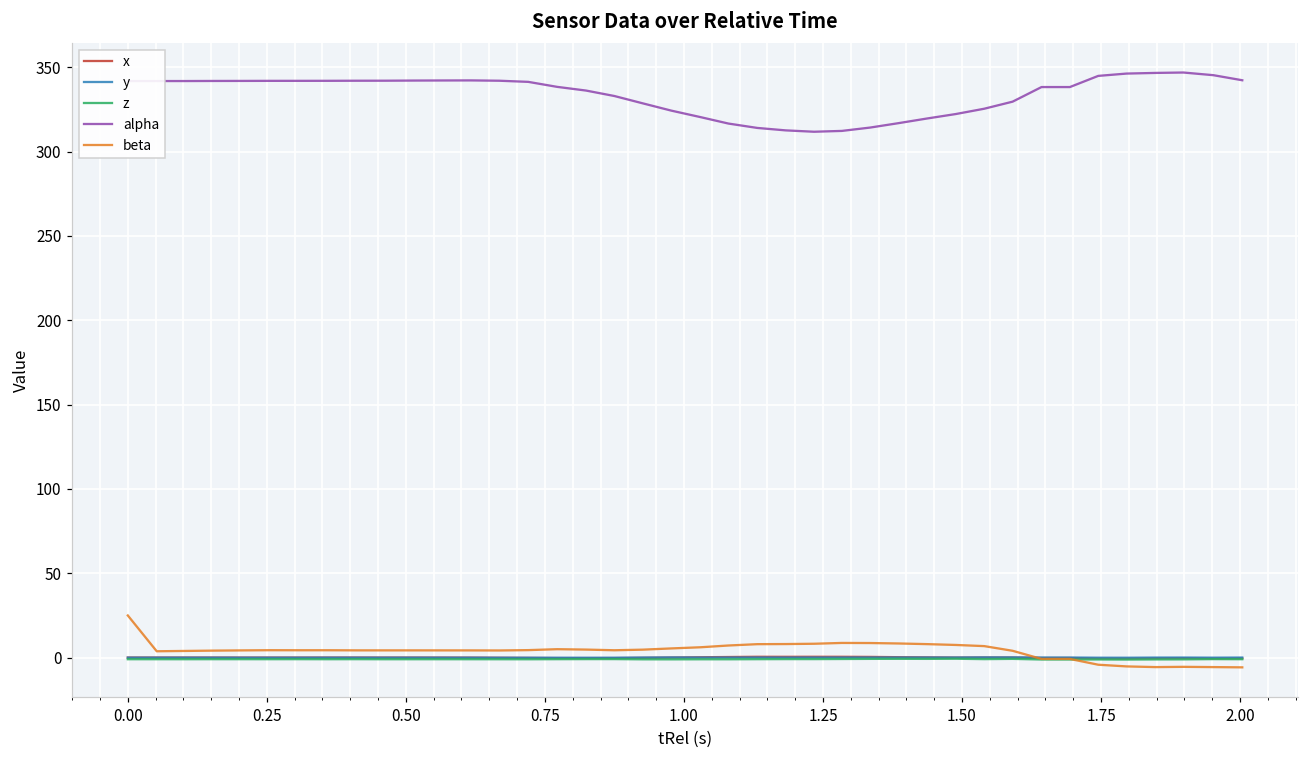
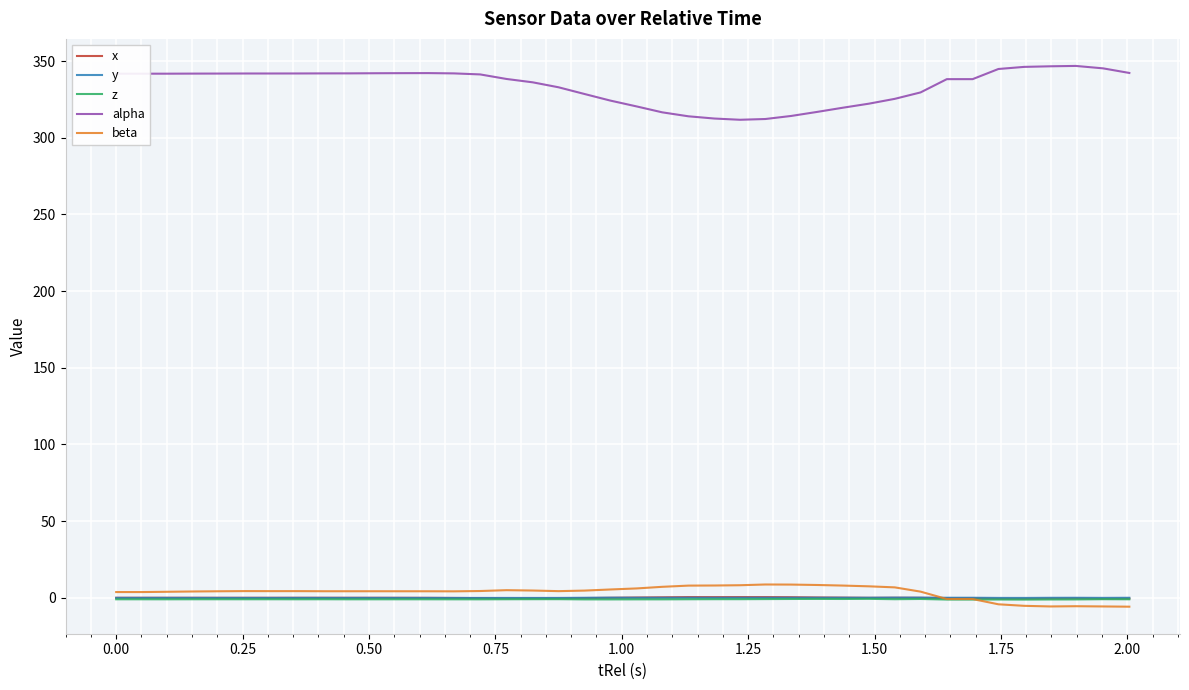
  {
    "beta": {
-     "0.00": 25
+     "0.00": 4
    }
  }
